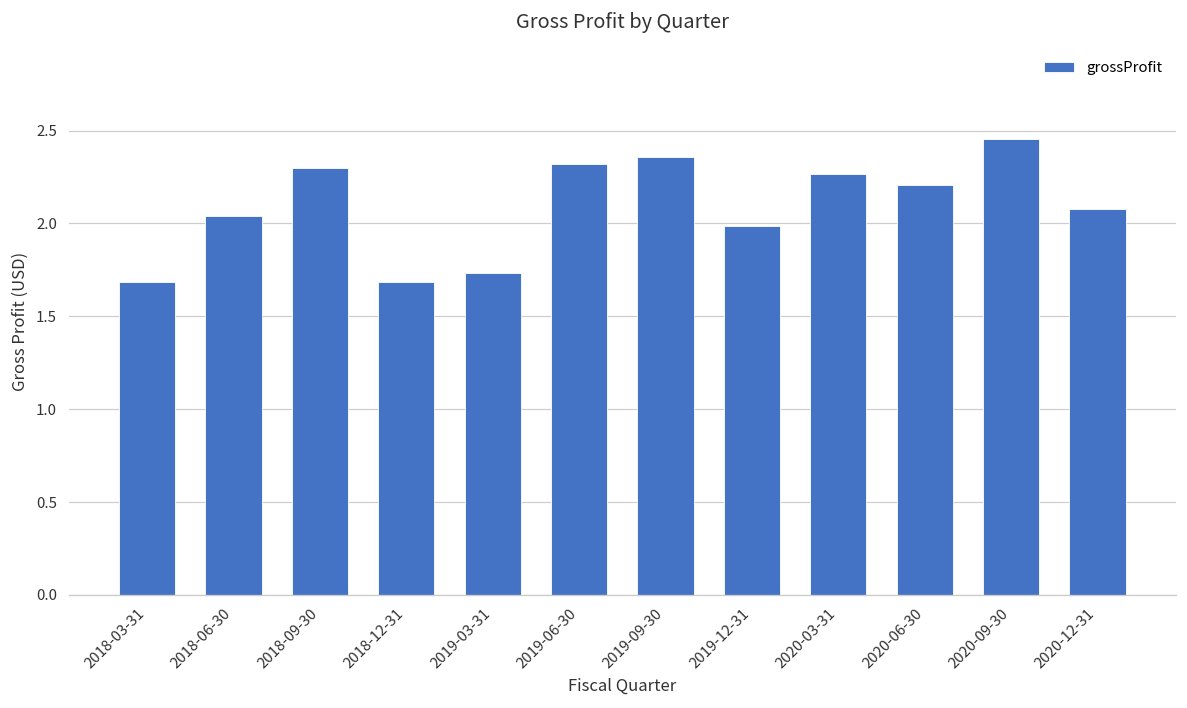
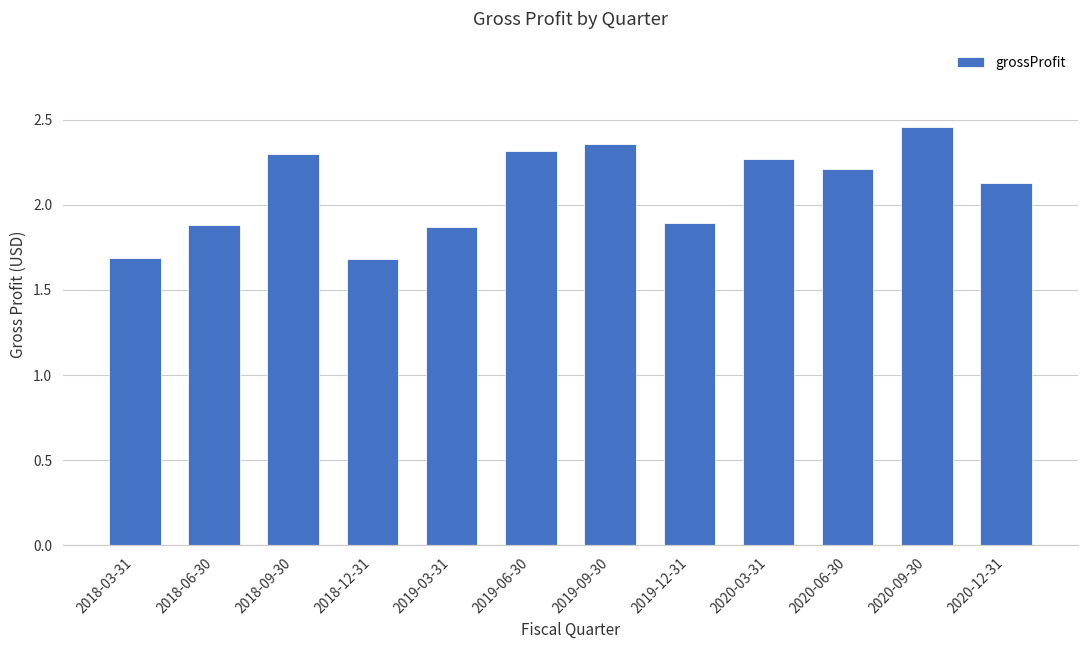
  {
    "2018-03-31": 1.69,
-   "2018-06-30": 2.04,
+   "2018-06-30": 1.88,
    "2018-09-30": 2.30,
    "2018-12-31": 1.68,
-   "2019-03-31": 1.74,
+   "2019-03-31": 1.87,
    "2019-06-30": 2.32,
    "2019-09-30": 2.36,
-   "2019-12-31": 1.99,
+   "2019-12-31": 1.89,
    "2020-03-31": 2.27,
    "2020-06-30": 2.21,
    "2020-09-30": 2.46,
-   "2020-12-31": 2.08
+   "2020-12-31": 2.13
  }
